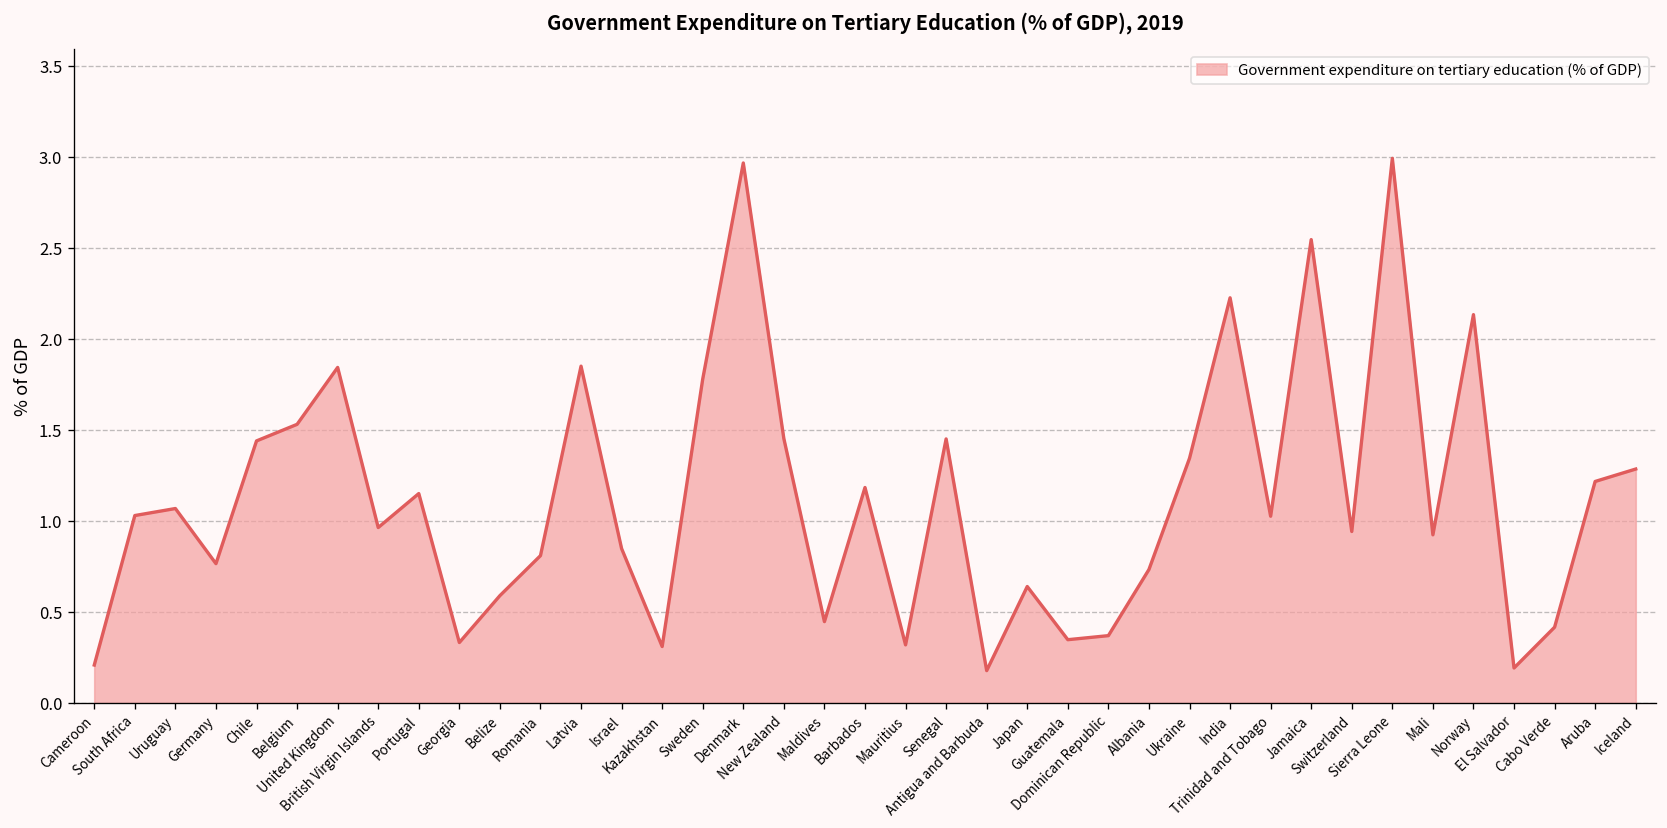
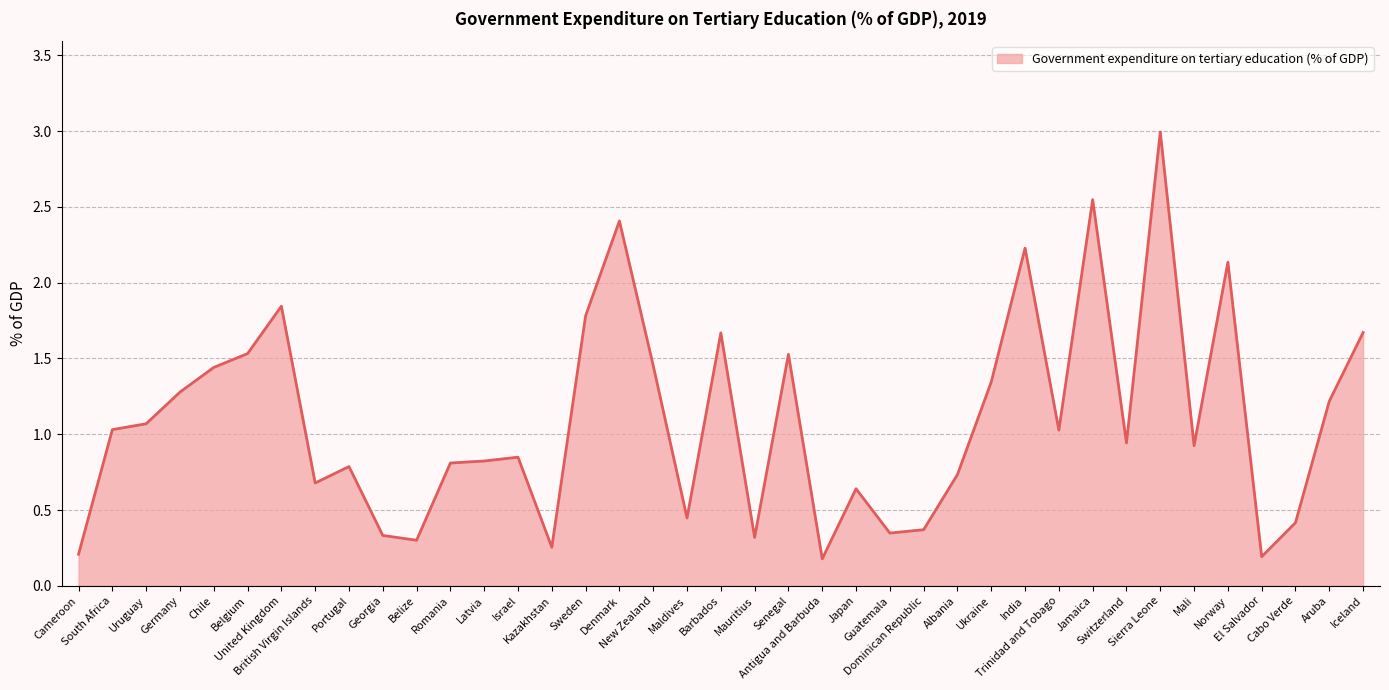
  {
    "Cameroon": 0.21,
    "South Africa": 1.03,
    "Uruguay": 1.07,
-   "Germany": 0.77,
+   "Germany": 1.28,
    "Chile": 1.44,
    "Belgium": 1.53,
    "United Kingdom": 1.84,
-   "British Virgin Islands": 0.96,
-   "Portugal": 1.15,
+   "British Virgin Islands": 0.68,
+   "Portugal": 0.79,
    "Georgia": 0.33,
-   "Belize": 0.59,
+   "Belize": 0.30,
    "Romania": 0.81,
-   "Latvia": 1.85,
+   "Latvia": 0.82,
    "Israel": 0.85,
-   "Kazakhstan": 0.31,
+   "Kazakhstan": 0.25,
    "Sweden": 1.78,
-   "Denmark": 2.97,
+   "Denmark": 2.41,
    "New Zealand": 1.45,
    "Maldives": 0.45,
-   "Barbados": 1.18,
+   "Barbados": 1.67,
    "Mauritius": 0.32,
-   "Senegal": 1.45,
+   "Senegal": 1.53,
    "Antigua and Barbuda": 0.18,
    "Japan": 0.64,
    "Guatemala": 0.35,
    "Dominican Republic": 0.37,
    "Albania": 0.73,
    "Ukraine": 1.35,
    "India": 2.23,
    "Trinidad and Tobago": 1.03,
    "Jamaica": 2.55,
    "Switzerland": 0.94,
    "Sierra Leone": 2.99,
    "Mali": 0.92,
    "Norway": 2.13,
    "El Salvador": 0.19,
    "Cabo Verde": 0.42,
    "Aruba": 1.22,
-   "Iceland": 1.29
+   "Iceland": 1.67
  }
